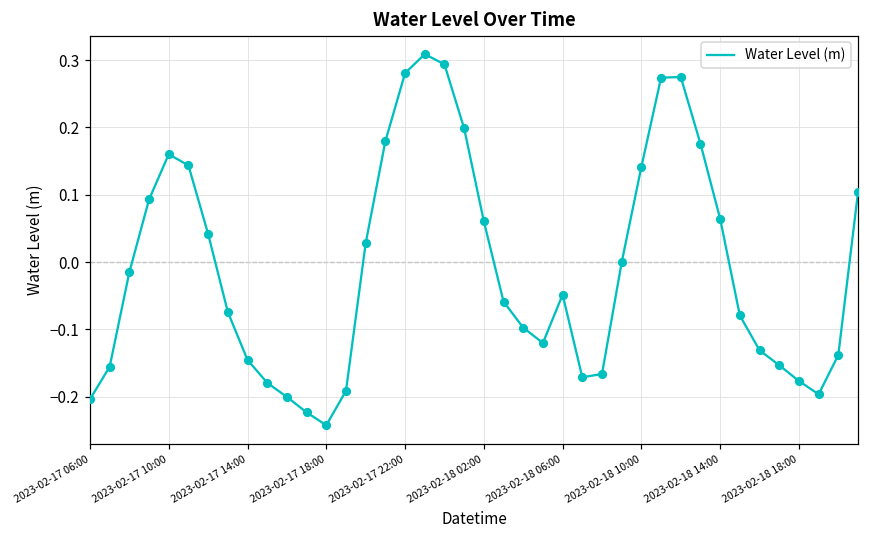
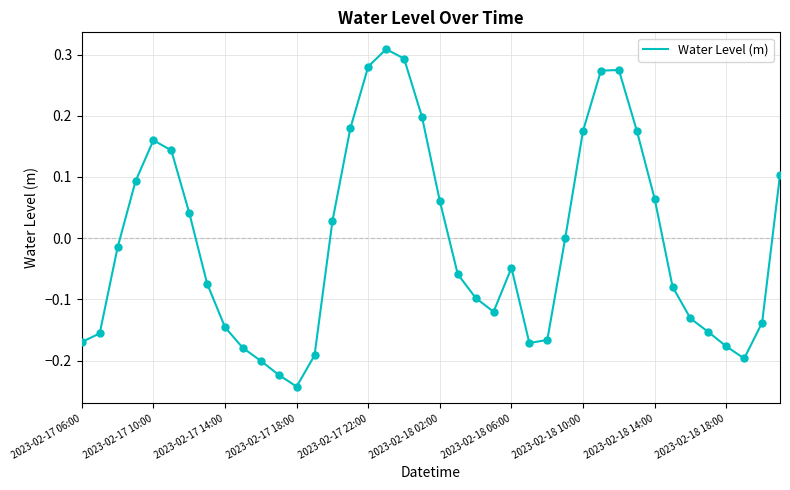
  {
-   "2023-02-17 06:00": -0.20,
+   "2023-02-17 06:00": -0.17,
    "2023-02-17 10:00": 0.16,
    "2023-02-17 14:00": -0.15,
    "2023-02-17 18:00": -0.24,
    "2023-02-17 22:00": 0.28,
    "2023-02-18 02:00": 0.06,
    "2023-02-18 06:00": -0.05,
-   "2023-02-18 10:00": 0.14,
+   "2023-02-18 10:00": 0.18,
    "2023-02-18 14:00": 0.06,
    "2023-02-18 18:00": -0.18
  }
